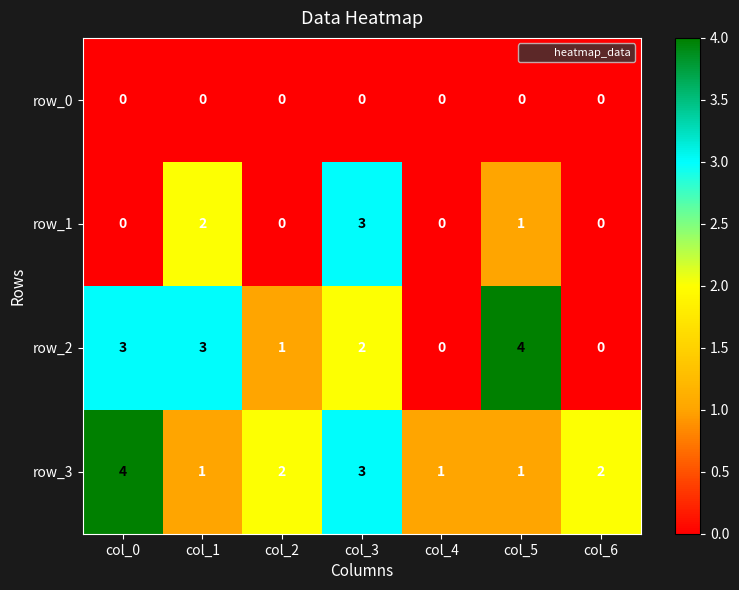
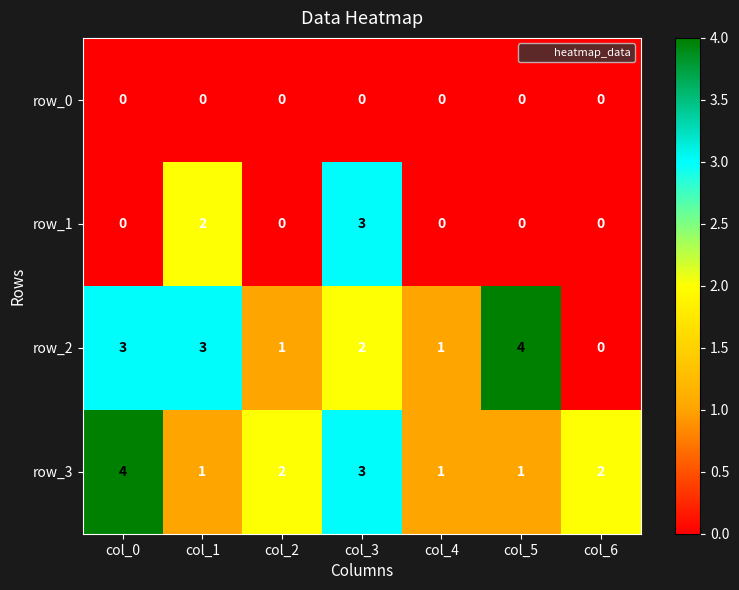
  {
    "row_0": {
      "col_0": 0,
      "col_1": 0,
      "col_2": 0,
      "col_3": 0,
      "col_4": 0,
      "col_5": 0,
      "col_6": 0
    },
    "row_1": {
      "col_0": 0,
      "col_1": 2,
      "col_2": 0,
      "col_3": 3,
      "col_4": 0,
-     "col_5": 1,
+     "col_5": 0,
      "col_6": 0
    },
    "row_2": {
      "col_0": 3,
      "col_1": 3,
      "col_2": 1,
      "col_3": 2,
-     "col_4": 0,
+     "col_4": 1,
      "col_5": 4,
      "col_6": 0
    },
    "row_3": {
      "col_0": 4,
      "col_1": 1,
      "col_2": 2,
      "col_3": 3,
      "col_4": 1,
      "col_5": 1,
      "col_6": 2
    }
  }
